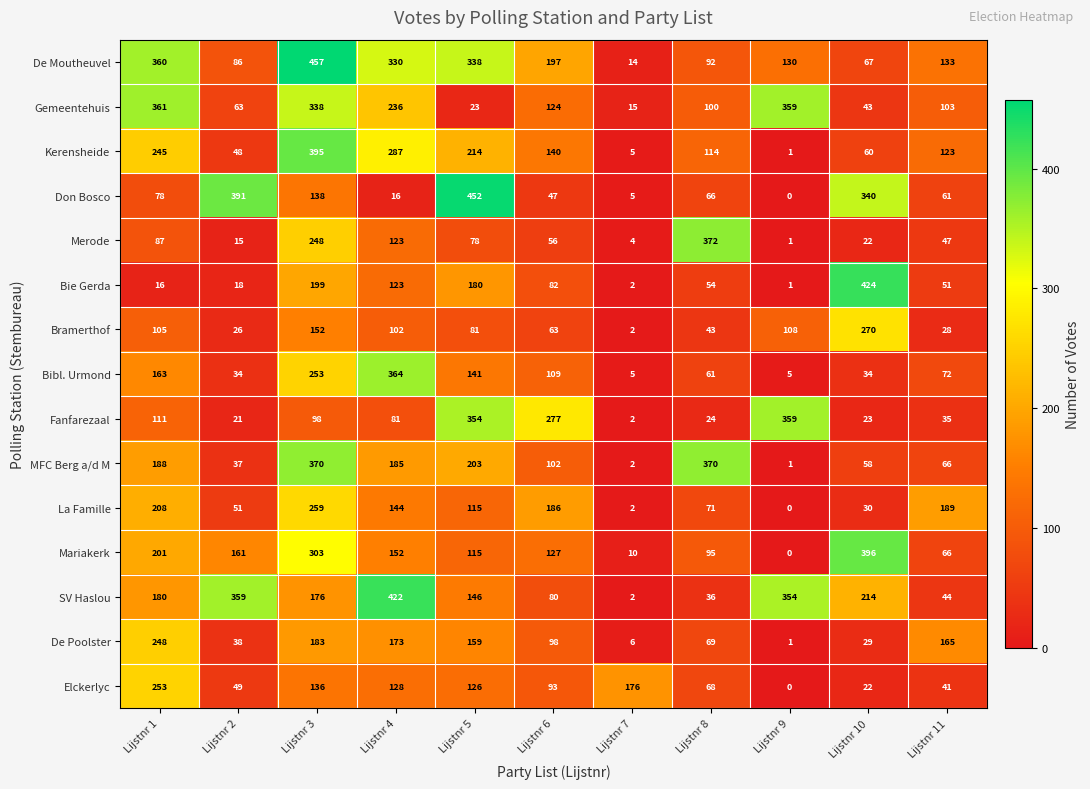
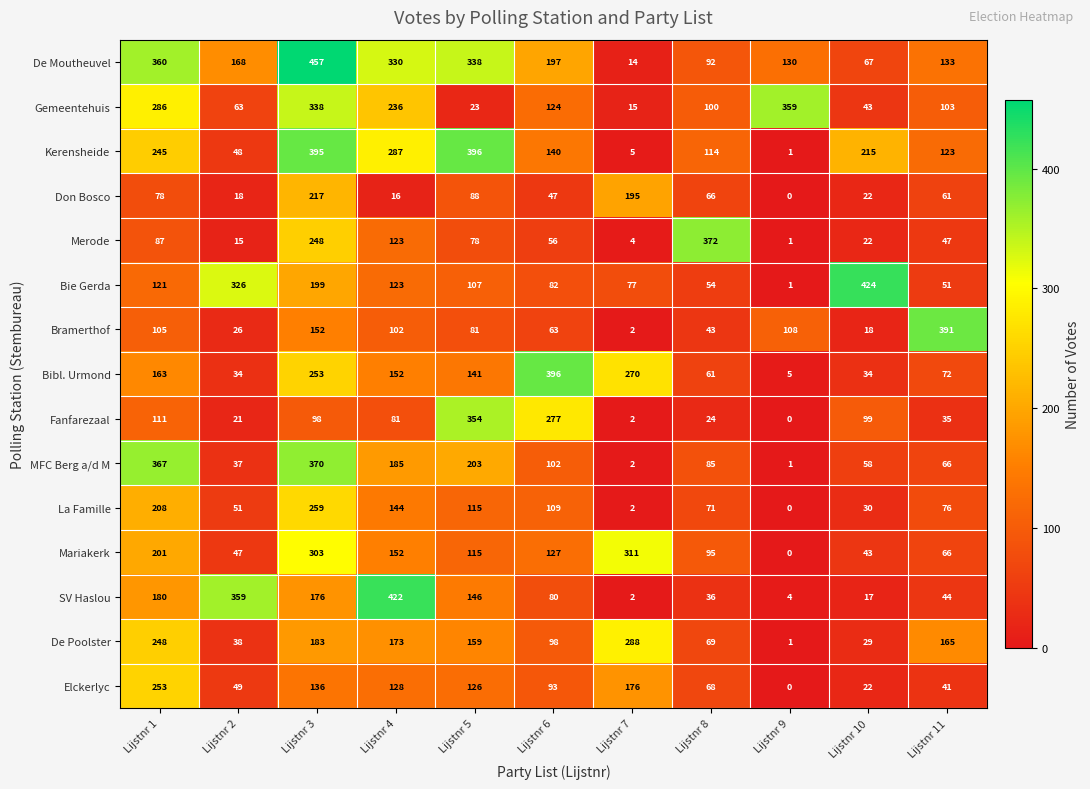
  {
    "De Moutheuvel": {
      "Lijstnr 1": 360,
-     "Lijstnr 2": 86,
+     "Lijstnr 2": 168,
      "Lijstnr 3": 457,
      "Lijstnr 4": 330,
      "Lijstnr 5": 338,
      "Lijstnr 6": 197,
      "Lijstnr 7": 14,
      "Lijstnr 8": 92,
      "Lijstnr 9": 130,
      "Lijstnr 10": 67,
      "Lijstnr 11": 133
    },
    "Gemeentehuis": {
-     "Lijstnr 1": 361,
+     "Lijstnr 1": 286,
      "Lijstnr 2": 63,
      "Lijstnr 3": 338,
      "Lijstnr 4": 236,
      "Lijstnr 5": 23,
      "Lijstnr 6": 124,
      "Lijstnr 7": 15,
      "Lijstnr 8": 100,
      "Lijstnr 9": 359,
      "Lijstnr 10": 43,
      "Lijstnr 11": 103
    },
    "Kerensheide": {
      "Lijstnr 1": 245,
      "Lijstnr 2": 48,
      "Lijstnr 3": 395,
      "Lijstnr 4": 287,
-     "Lijstnr 5": 214,
+     "Lijstnr 5": 396,
      "Lijstnr 6": 140,
      "Lijstnr 7": 5,
      "Lijstnr 8": 114,
      "Lijstnr 9": 1,
-     "Lijstnr 10": 60,
+     "Lijstnr 10": 215,
      "Lijstnr 11": 123
    },
    "Don Bosco": {
      "Lijstnr 1": 78,
-     "Lijstnr 2": 391,
-     "Lijstnr 3": 138,
+     "Lijstnr 2": 18,
+     "Lijstnr 3": 217,
      "Lijstnr 4": 16,
-     "Lijstnr 5": 452,
+     "Lijstnr 5": 88,
      "Lijstnr 6": 47,
-     "Lijstnr 7": 5,
+     "Lijstnr 7": 195,
      "Lijstnr 8": 66,
      "Lijstnr 9": 0,
-     "Lijstnr 10": 340,
+     "Lijstnr 10": 22,
      "Lijstnr 11": 61
    },
    "Merode": {
      "Lijstnr 1": 87,
      "Lijstnr 2": 15,
      "Lijstnr 3": 248,
      "Lijstnr 4": 123,
      "Lijstnr 5": 78,
      "Lijstnr 6": 56,
      "Lijstnr 7": 4,
      "Lijstnr 8": 372,
      "Lijstnr 9": 1,
      "Lijstnr 10": 22,
      "Lijstnr 11": 47
    },
    "Bie Gerda": {
-     "Lijstnr 1": 16,
-     "Lijstnr 2": 18,
+     "Lijstnr 1": 121,
+     "Lijstnr 2": 326,
      "Lijstnr 3": 199,
      "Lijstnr 4": 123,
-     "Lijstnr 5": 180,
+     "Lijstnr 5": 107,
      "Lijstnr 6": 82,
-     "Lijstnr 7": 2,
+     "Lijstnr 7": 77,
      "Lijstnr 8": 54,
      "Lijstnr 9": 1,
      "Lijstnr 10": 424,
      "Lijstnr 11": 51
    },
    "Bramerthof": {
      "Lijstnr 1": 105,
      "Lijstnr 2": 26,
      "Lijstnr 3": 152,
      "Lijstnr 4": 102,
      "Lijstnr 5": 81,
      "Lijstnr 6": 63,
      "Lijstnr 7": 2,
      "Lijstnr 8": 43,
      "Lijstnr 9": 108,
-     "Lijstnr 10": 270,
-     "Lijstnr 11": 28
+     "Lijstnr 10": 18,
+     "Lijstnr 11": 391
    },
    "Bibl. Urmond": {
      "Lijstnr 1": 163,
      "Lijstnr 2": 34,
      "Lijstnr 3": 253,
-     "Lijstnr 4": 364,
+     "Lijstnr 4": 152,
      "Lijstnr 5": 141,
-     "Lijstnr 6": 109,
-     "Lijstnr 7": 5,
+     "Lijstnr 6": 396,
+     "Lijstnr 7": 270,
      "Lijstnr 8": 61,
      "Lijstnr 9": 5,
      "Lijstnr 10": 34,
      "Lijstnr 11": 72
    },
    "Fanfarezaal": {
      "Lijstnr 1": 111,
      "Lijstnr 2": 21,
      "Lijstnr 3": 98,
      "Lijstnr 4": 81,
      "Lijstnr 5": 354,
      "Lijstnr 6": 277,
      "Lijstnr 7": 2,
      "Lijstnr 8": 24,
-     "Lijstnr 9": 359,
-     "Lijstnr 10": 23,
+     "Lijstnr 9": 0,
+     "Lijstnr 10": 99,
      "Lijstnr 11": 35
    },
    "MFC Berg a/d M": {
-     "Lijstnr 1": 188,
+     "Lijstnr 1": 367,
      "Lijstnr 2": 37,
      "Lijstnr 3": 370,
      "Lijstnr 4": 185,
      "Lijstnr 5": 203,
      "Lijstnr 6": 102,
      "Lijstnr 7": 2,
-     "Lijstnr 8": 370,
+     "Lijstnr 8": 85,
      "Lijstnr 9": 1,
      "Lijstnr 10": 58,
      "Lijstnr 11": 66
    },
    "La Famille": {
      "Lijstnr 1": 208,
      "Lijstnr 2": 51,
      "Lijstnr 3": 259,
      "Lijstnr 4": 144,
      "Lijstnr 5": 115,
-     "Lijstnr 6": 186,
+     "Lijstnr 6": 109,
      "Lijstnr 7": 2,
      "Lijstnr 8": 71,
      "Lijstnr 9": 0,
      "Lijstnr 10": 30,
-     "Lijstnr 11": 189
+     "Lijstnr 11": 76
    },
    "Mariakerk": {
      "Lijstnr 1": 201,
-     "Lijstnr 2": 161,
+     "Lijstnr 2": 47,
      "Lijstnr 3": 303,
      "Lijstnr 4": 152,
      "Lijstnr 5": 115,
      "Lijstnr 6": 127,
-     "Lijstnr 7": 10,
+     "Lijstnr 7": 311,
      "Lijstnr 8": 95,
      "Lijstnr 9": 0,
-     "Lijstnr 10": 396,
+     "Lijstnr 10": 43,
      "Lijstnr 11": 66
    },
    "SV Haslou": {
      "Lijstnr 1": 180,
      "Lijstnr 2": 359,
      "Lijstnr 3": 176,
      "Lijstnr 4": 422,
      "Lijstnr 5": 146,
      "Lijstnr 6": 80,
      "Lijstnr 7": 2,
      "Lijstnr 8": 36,
-     "Lijstnr 9": 354,
-     "Lijstnr 10": 214,
+     "Lijstnr 9": 4,
+     "Lijstnr 10": 17,
      "Lijstnr 11": 44
    },
    "De Poolster": {
      "Lijstnr 1": 248,
      "Lijstnr 2": 38,
      "Lijstnr 3": 183,
      "Lijstnr 4": 173,
      "Lijstnr 5": 159,
      "Lijstnr 6": 98,
-     "Lijstnr 7": 6,
+     "Lijstnr 7": 288,
      "Lijstnr 8": 69,
      "Lijstnr 9": 1,
      "Lijstnr 10": 29,
      "Lijstnr 11": 165
    },
    "Elckerlyc": {
      "Lijstnr 1": 253,
      "Lijstnr 2": 49,
      "Lijstnr 3": 136,
      "Lijstnr 4": 128,
      "Lijstnr 5": 126,
      "Lijstnr 6": 93,
      "Lijstnr 7": 176,
      "Lijstnr 8": 68,
      "Lijstnr 9": 0,
      "Lijstnr 10": 22,
      "Lijstnr 11": 41
    }
  }
